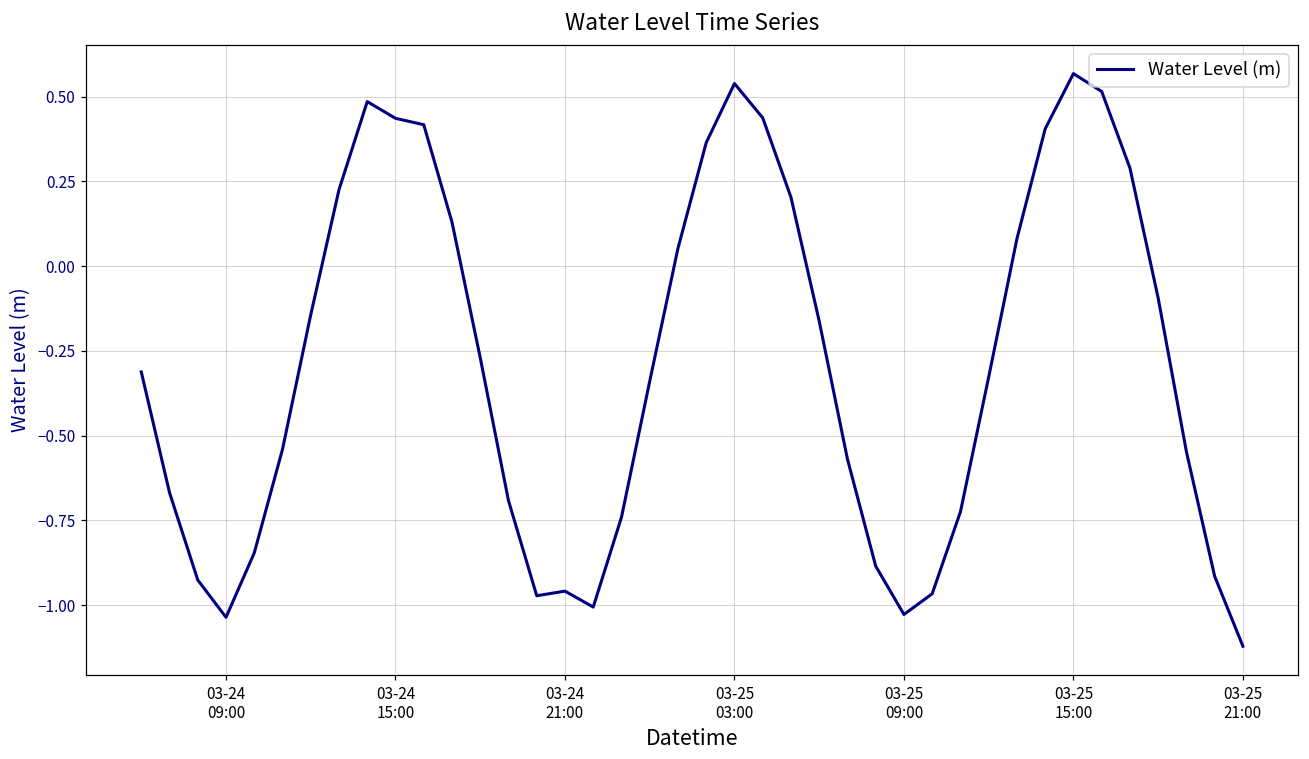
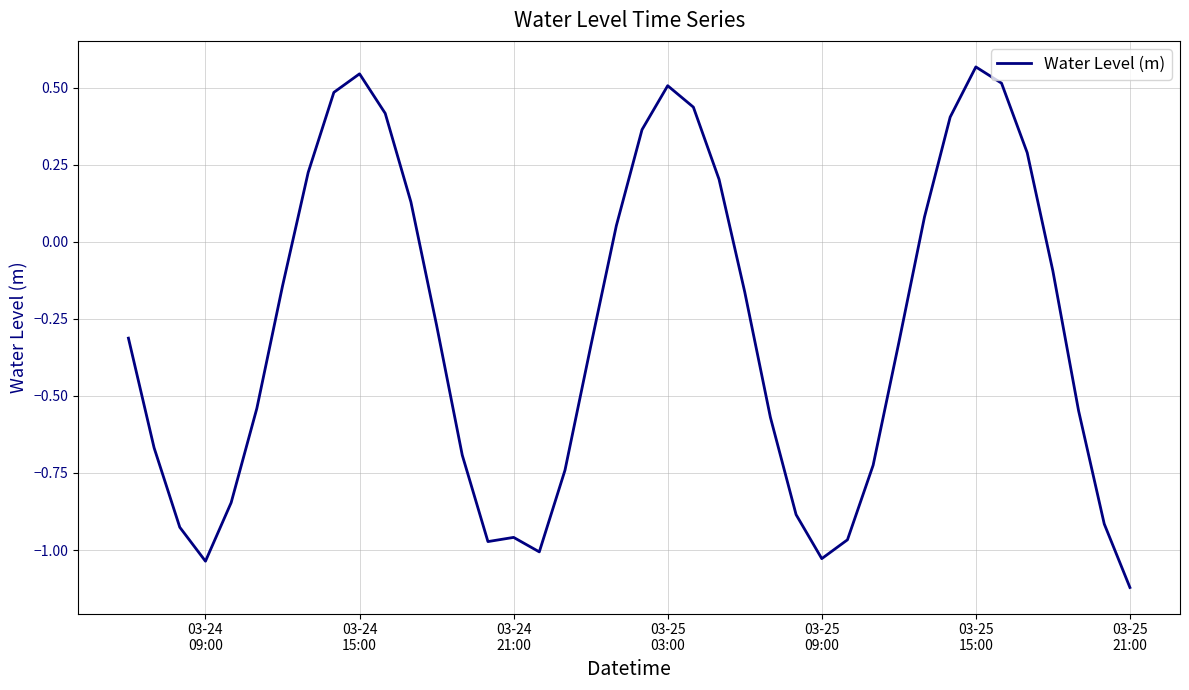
  {
    "03-24 09:00": -1.04,
-   "03-24 15:00": 0.44,
+   "03-24 15:00": 0.55,
    "03-24 21:00": -0.96,
-   "03-25 03:00": 0.54,
+   "03-25 03:00": 0.51,
    "03-25 09:00": -1.03,
    "03-25 15:00": 0.57,
    "03-25 21:00": -1.12
  }
